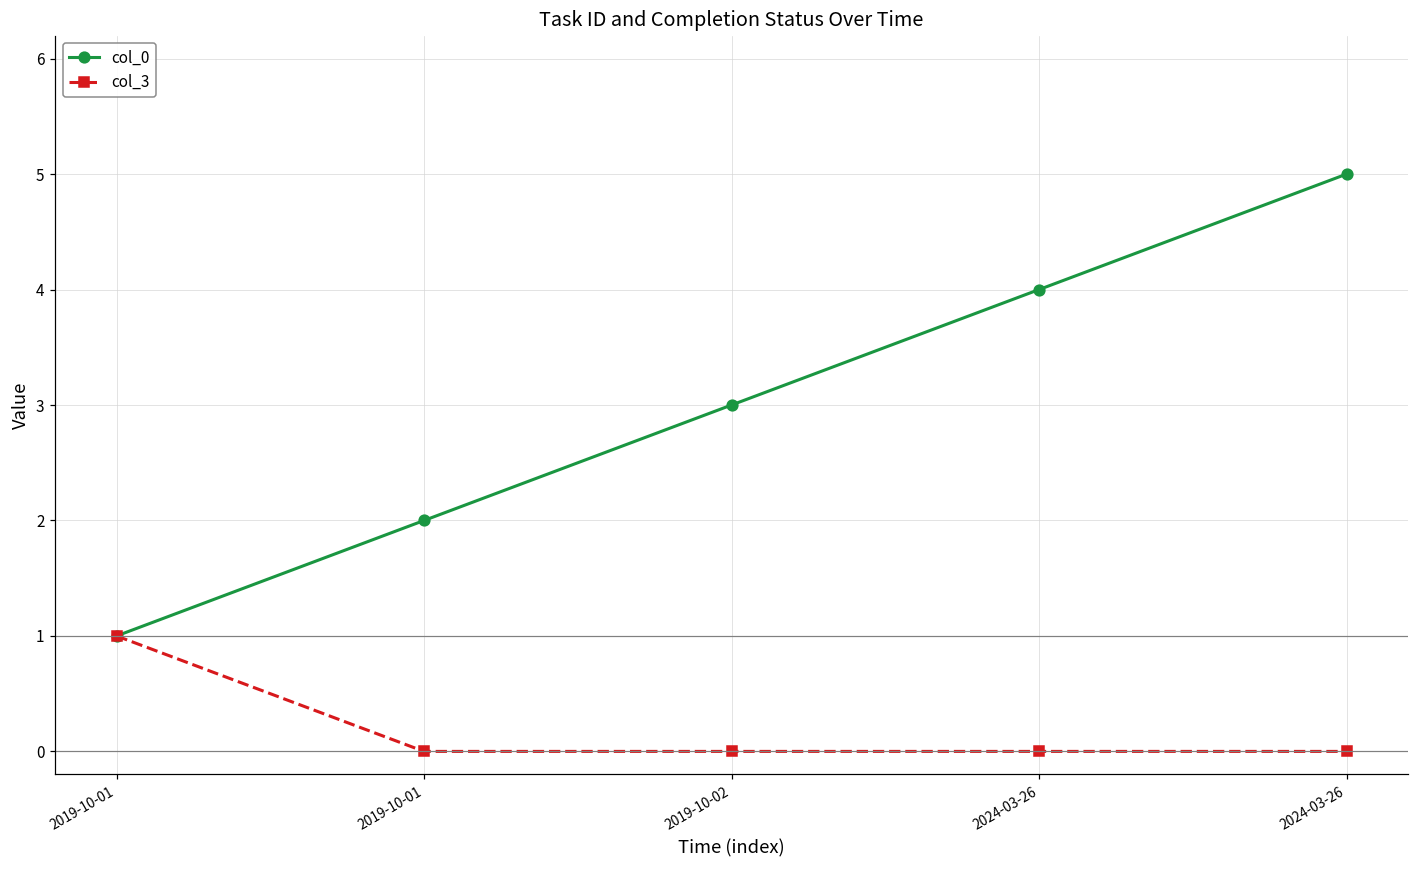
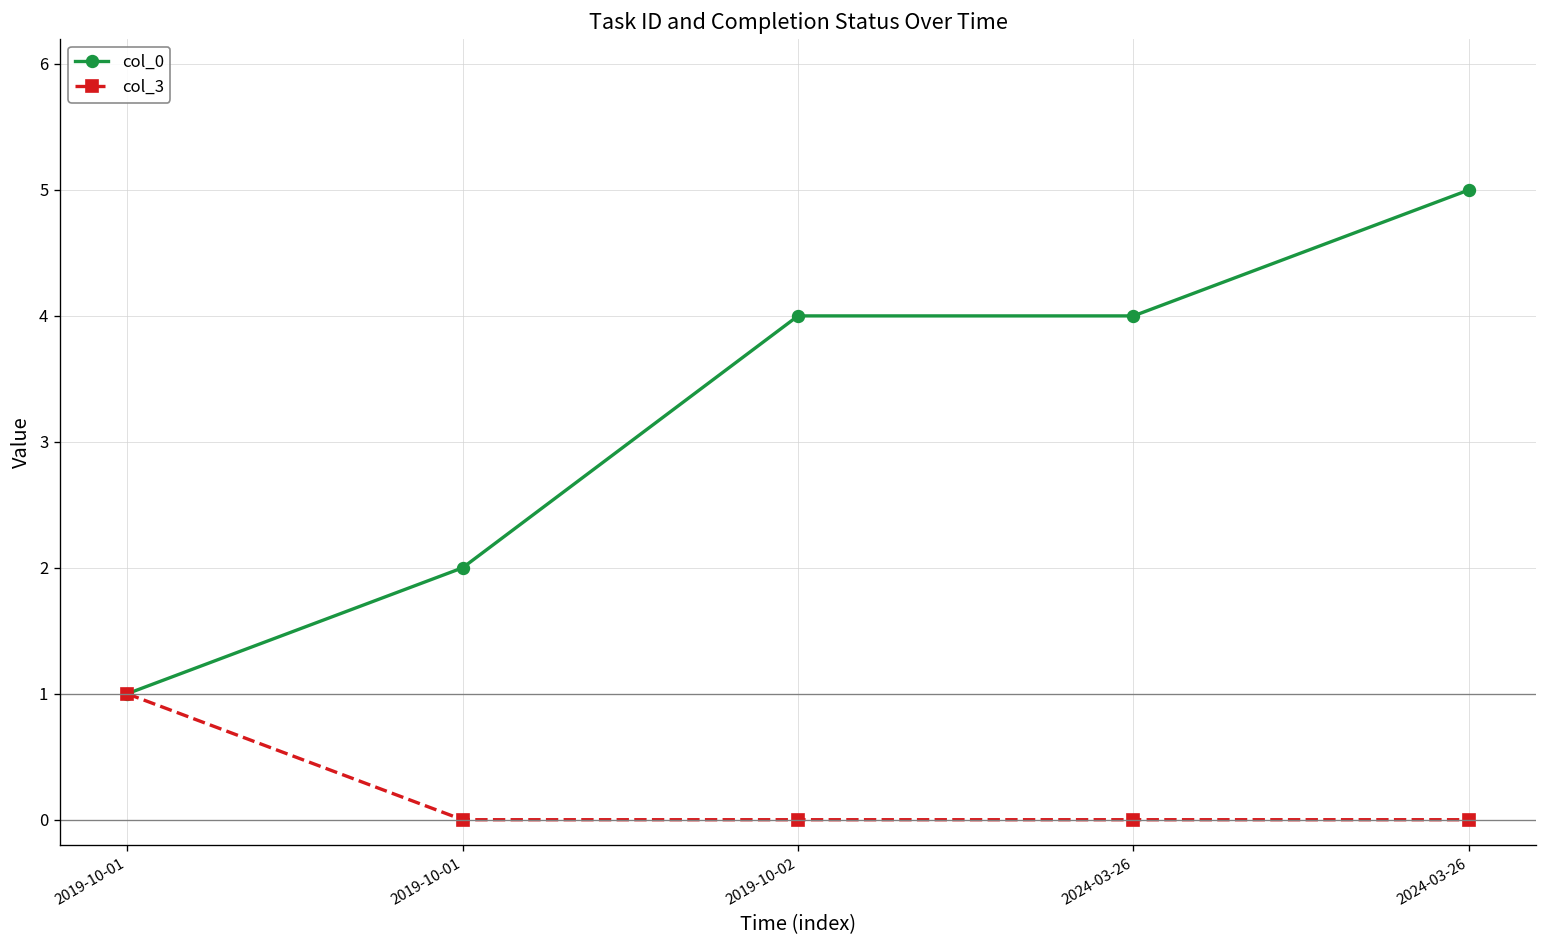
  {
    "col_0": {
-     "2019-10-02": 3
+     "2019-10-02": 4
    },
    "col_3": {
      "2019-10-02": 0
    }
  }
